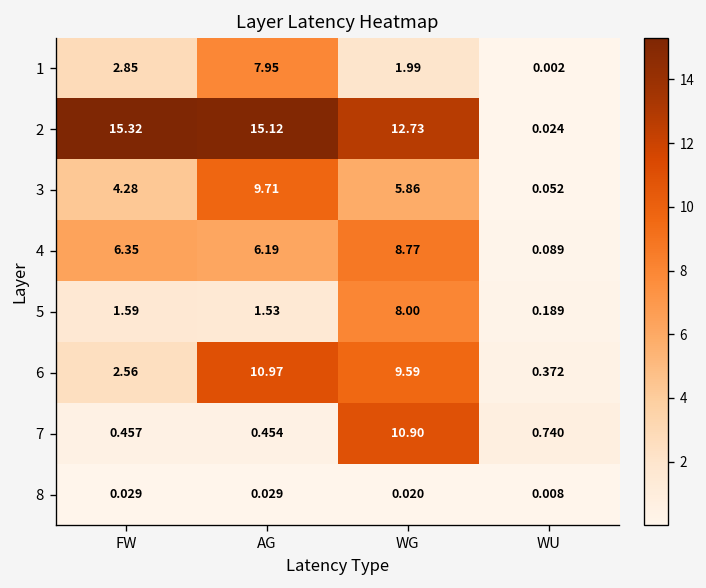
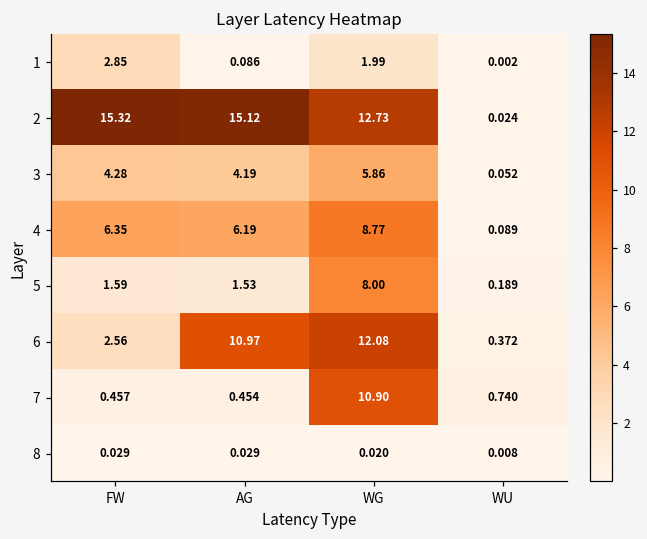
  {
    "1": {
      "FW": 2.85,
-     "AG": 7.95,
+     "AG": 0.086,
      "WG": 1.99,
      "WU": 0.002
    },
    "2": {
      "FW": 15.32,
      "AG": 15.12,
      "WG": 12.73,
      "WU": 0.024
    },
    "3": {
      "FW": 4.28,
-     "AG": 9.71,
+     "AG": 4.19,
      "WG": 5.86,
      "WU": 0.052
    },
    "4": {
      "FW": 6.35,
      "AG": 6.19,
      "WG": 8.77,
      "WU": 0.089
    },
    "5": {
      "FW": 1.59,
      "AG": 1.53,
      "WG": 8.00,
      "WU": 0.189
    },
    "6": {
      "FW": 2.56,
      "AG": 10.97,
-     "WG": 9.59,
+     "WG": 12.08,
      "WU": 0.372
    },
    "7": {
      "FW": 0.457,
      "AG": 0.454,
      "WG": 10.90,
      "WU": 0.740
    },
    "8": {
      "FW": 0.029,
      "AG": 0.029,
      "WG": 0.020,
      "WU": 0.008
    }
  }
